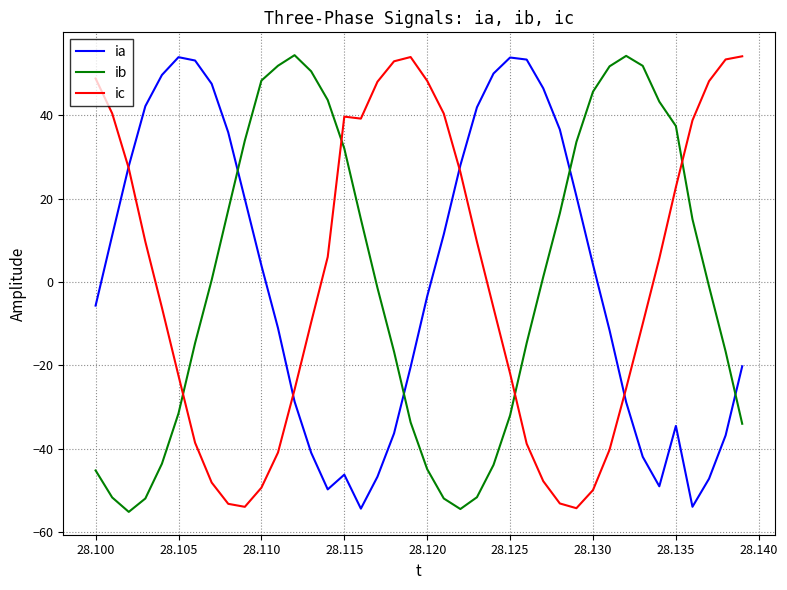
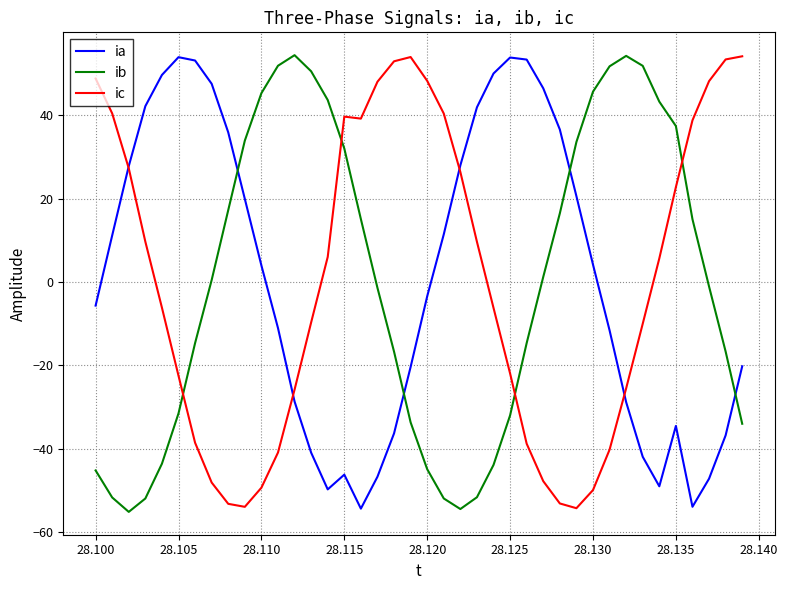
  {
    "ia": {
      "28.100": -6,
      "28.105": 54,
      "28.110": 4,
      "28.115": -46,
      "28.120": -3,
      "28.125": 54,
      "28.130": 4,
      "28.135": -35
    },
    "ib": {
      "28.100": -45,
      "28.105": -31,
-     "28.110": 48,
+     "28.110": 45,
      "28.115": 32,
      "28.120": -45,
      "28.125": -32,
      "28.130": 46,
      "28.135": 37
    },
    "ic": {
      "28.105": -22,
      "28.110": -49,
      "28.115": 40,
      "28.120": 48,
      "28.125": -22,
      "28.130": -50,
      "28.135": 23
    }
  }
